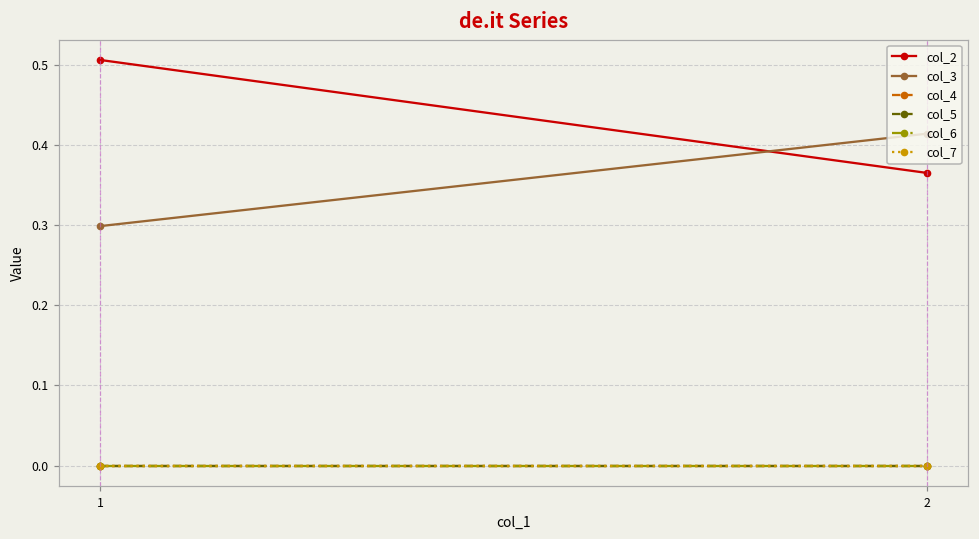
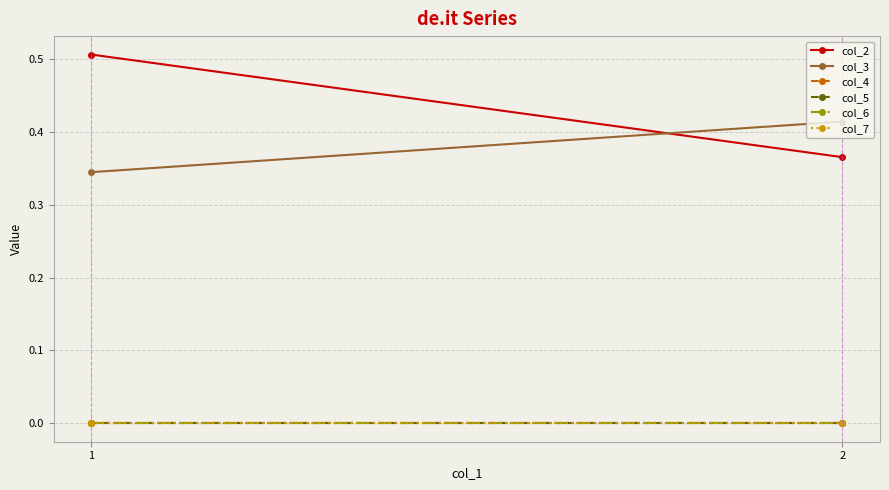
  {
    "col_2": {
      "1": 0.51,
      "2": 0.37
    },
    "col_3": {
-     "1": 0.30
+     "1": 0.34
    },
    "col_7": {
      "1": 0.00,
      "2": 0.00
    }
  }
